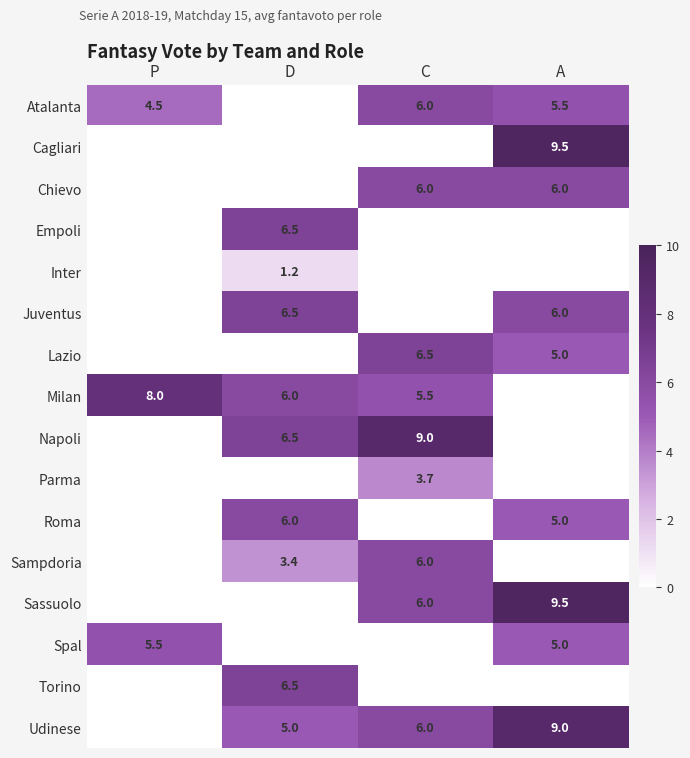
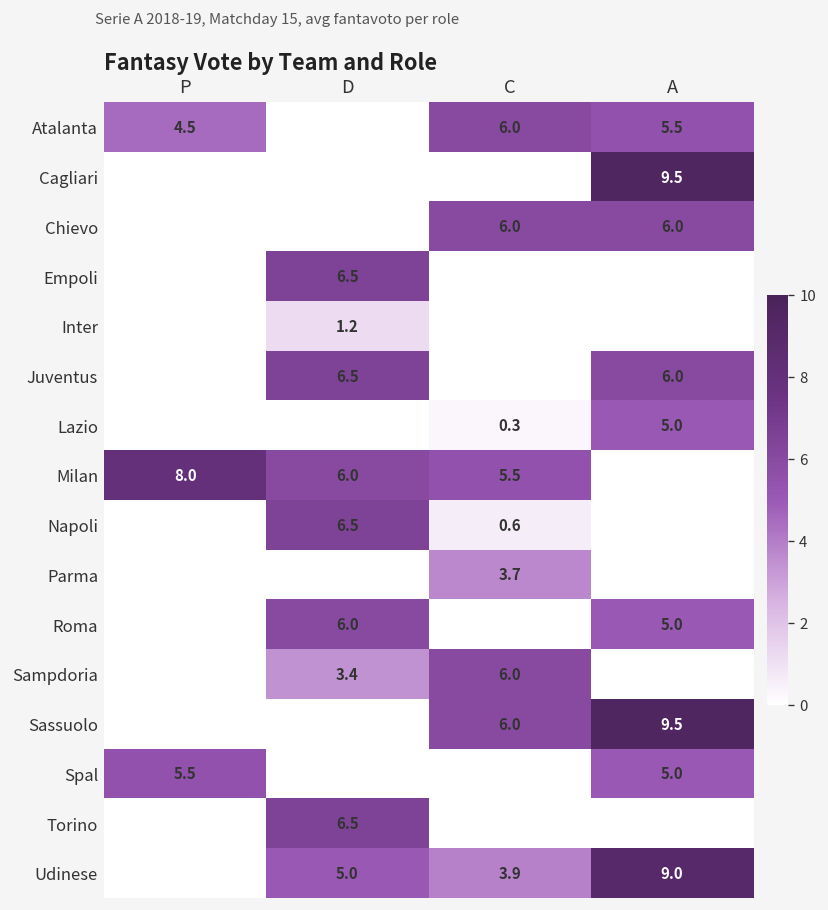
  {
    "Atalanta": {
      "P": 4.5,
      "C": 6.0,
      "A": 5.5
    },
    "Cagliari": {
      "A": 9.5
    },
    "Chievo": {
      "C": 6.0,
      "A": 6.0
    },
    "Empoli": {
      "D": 6.5
    },
    "Inter": {
      "D": 1.2
    },
    "Juventus": {
      "D": 6.5,
      "A": 6.0
    },
    "Lazio": {
-     "C": 6.5,
+     "C": 0.3,
      "A": 5.0
    },
    "Milan": {
      "P": 8.0,
      "D": 6.0,
      "C": 5.5
    },
    "Napoli": {
      "D": 6.5,
-     "C": 9.0
+     "C": 0.6
    },
    "Parma": {
      "C": 3.7
    },
    "Roma": {
      "D": 6.0,
      "A": 5.0
    },
    "Sampdoria": {
      "D": 3.4,
      "C": 6.0
    },
    "Sassuolo": {
      "C": 6.0,
      "A": 9.5
    },
    "Spal": {
      "P": 5.5,
      "A": 5.0
    },
    "Torino": {
      "D": 6.5
    },
    "Udinese": {
      "D": 5.0,
-     "C": 6.0,
+     "C": 3.9,
      "A": 9.0
    }
  }
